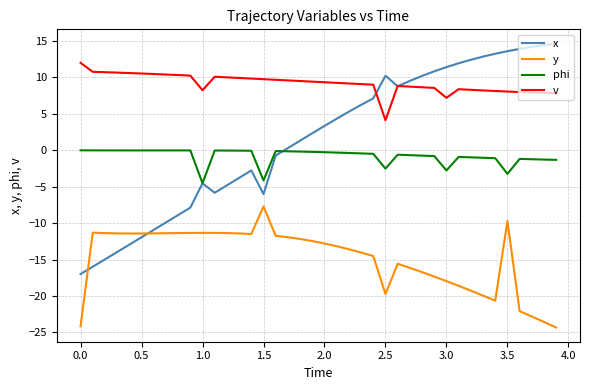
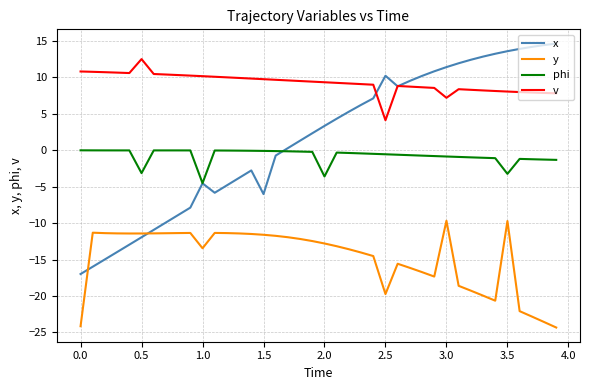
  {
    "x": {
      "0.0": -17,
      "0.5": -12,
      "1.5": -6,
      "2.0": 3,
      "2.5": 10,
      "3.0": 11,
      "3.5": 14
    },
    "y": {
      "0.0": -24,
      "0.5": -11,
-     "1.0": -11,
-     "1.5": -8,
+     "1.0": -13,
+     "1.5": -12,
      "2.0": -13,
      "2.5": -20,
-     "3.0": -18,
+     "3.0": -10,
      "3.5": -10
    },
    "phi": {
      "0.0": 0,
-     "0.5": 0,
-     "1.5": -4,
-     "2.0": 0,
-     "2.5": -3,
-     "3.0": -3,
+     "0.5": -3,
+     "1.5": 0,
+     "2.0": -4,
+     "2.5": -1,
+     "3.0": -1,
      "3.5": -3
    },
    "v": {
-     "0.0": 12,
-     "0.5": 11,
-     "1.0": 8,
+     "0.0": 11,
+     "0.5": 13,
+     "1.0": 10,
      "1.5": 10,
      "2.0": 9,
      "2.5": 4,
      "3.0": 7,
      "3.5": 8
    }
  }
